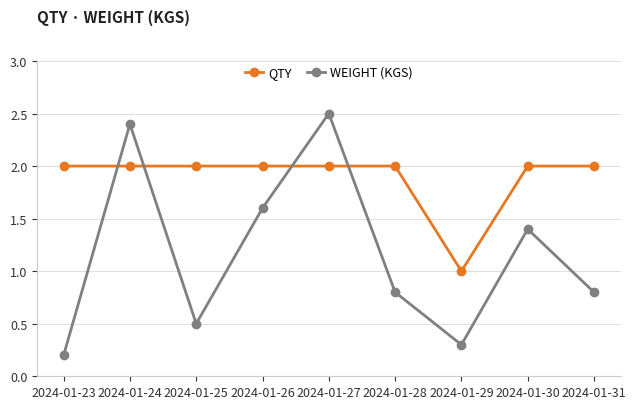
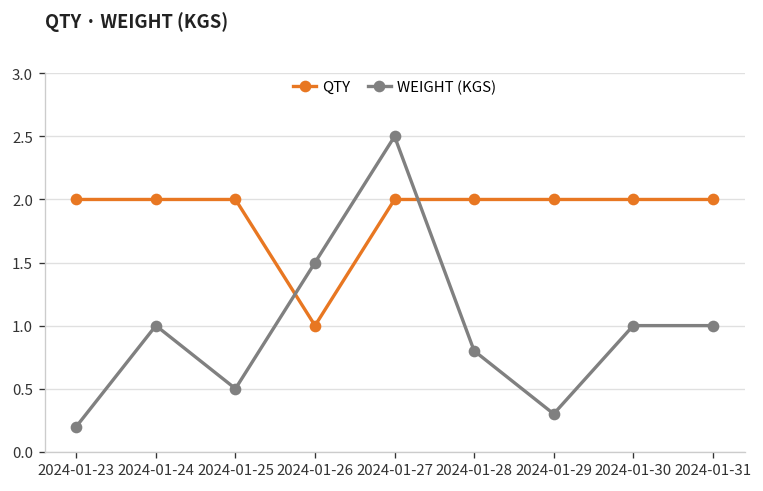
  {
    "QTY": {
      "2024-01-23": 2,
      "2024-01-24": 2,
      "2024-01-25": 2,
-     "2024-01-26": 2,
+     "2024-01-26": 1,
      "2024-01-27": 2,
      "2024-01-28": 2,
-     "2024-01-29": 1,
+     "2024-01-29": 2,
      "2024-01-30": 2,
      "2024-01-31": 2
    },
    "WEIGHT (KGS)": {
      "2024-01-23": 0.2,
-     "2024-01-24": 2.4,
+     "2024-01-24": 1.0,
      "2024-01-25": 0.5,
-     "2024-01-26": 1.6,
+     "2024-01-26": 1.5,
      "2024-01-27": 2.5,
      "2024-01-28": 0.8,
      "2024-01-29": 0.3,
-     "2024-01-30": 1.4,
-     "2024-01-31": 0.8
+     "2024-01-30": 1.0,
+     "2024-01-31": 1.0
    }
  }
